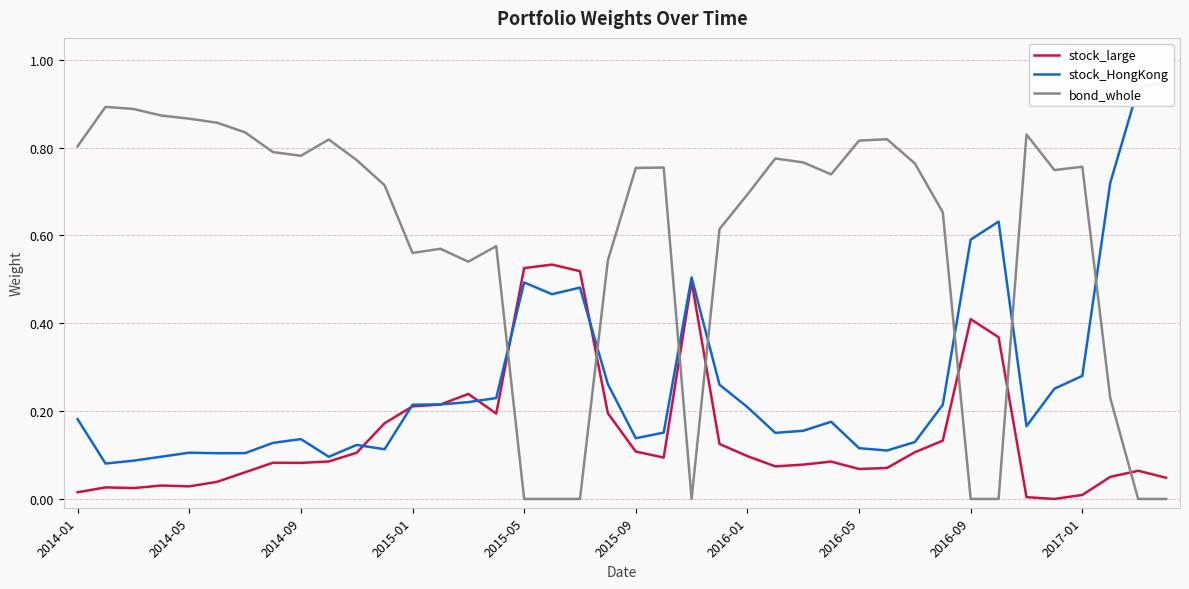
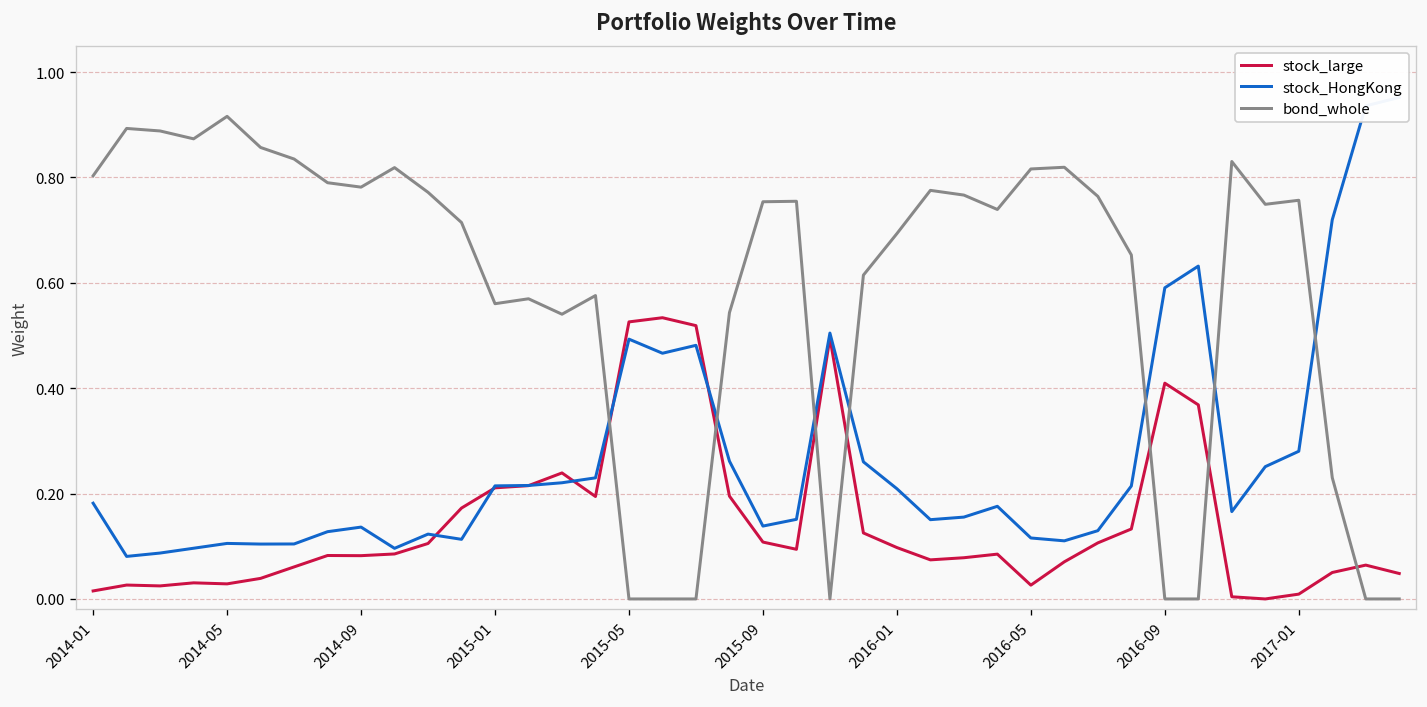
  {
    "stock_large": {
      "2014-01": 0.02,
      "2014-05": 0.03,
      "2014-09": 0.08,
      "2015-05": 0.53,
      "2015-09": 0.11,
      "2016-01": 0.10,
-     "2016-05": 0.07,
+     "2016-05": 0.03,
      "2016-09": 0.41,
      "2017-01": 0.01
    },
    "stock_HongKong": {
      "2014-01": 0.18,
      "2014-05": 0.11,
      "2014-09": 0.14,
      "2015-05": 0.49,
      "2015-09": 0.14,
      "2016-01": 0.21,
      "2016-05": 0.12,
      "2016-09": 0.59,
      "2017-01": 0.28
    },
    "bond_whole": {
      "2014-01": 0.80,
-     "2014-05": 0.87,
+     "2014-05": 0.92,
      "2014-09": 0.78,
      "2015-01": 0.56,
      "2015-05": 0.00,
      "2015-09": 0.75,
      "2016-01": 0.69,
      "2016-05": 0.82,
      "2016-09": 0.00,
      "2017-01": 0.76
    }
  }
